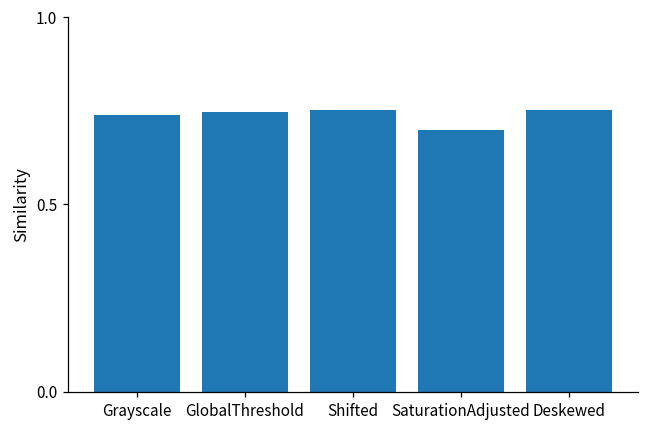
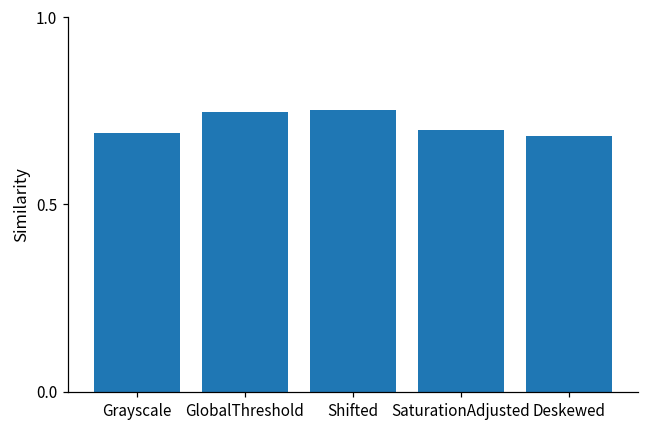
  {
-   "Grayscale": 0.74,
+   "Grayscale": 0.69,
    "GlobalThreshold": 0.75,
    "Shifted": 0.75,
    "SaturationAdjusted": 0.70,
-   "Deskewed": 0.75
+   "Deskewed": 0.68
  }
